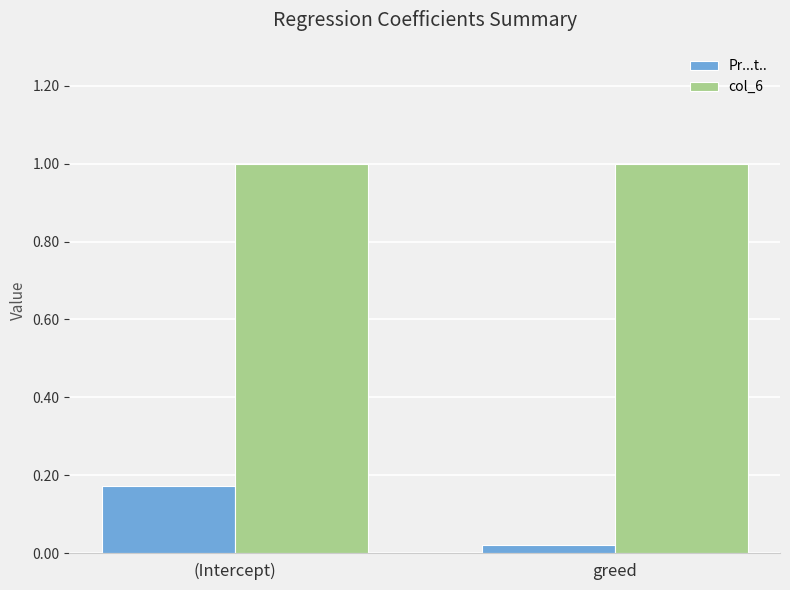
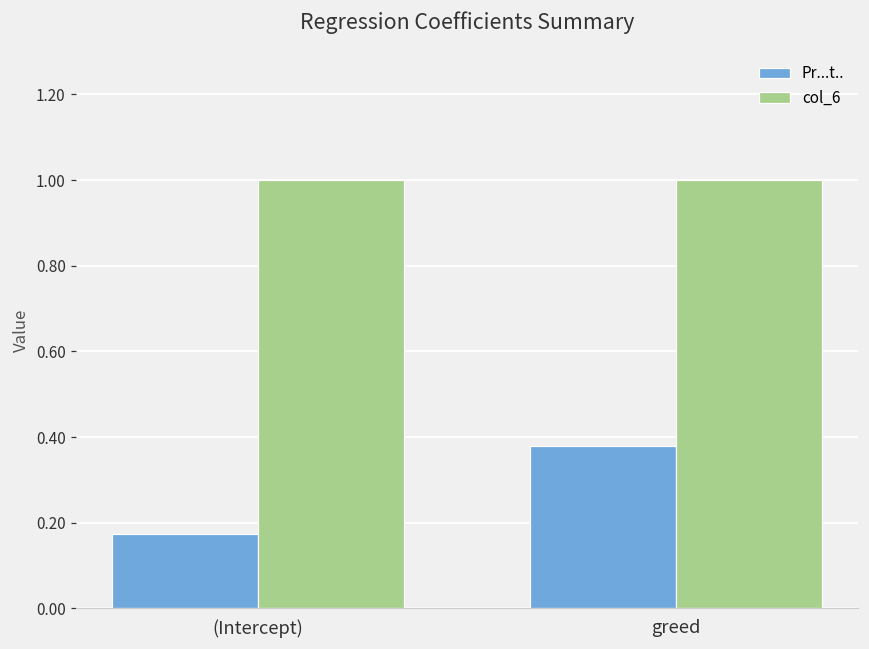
  {
    "Pr...t..": {
      "(Intercept)": 0.17,
-     "greed": 0.02
+     "greed": 0.38
    },
    "col_6": {
      "(Intercept)": 1.00,
      "greed": 1.00
    }
  }
